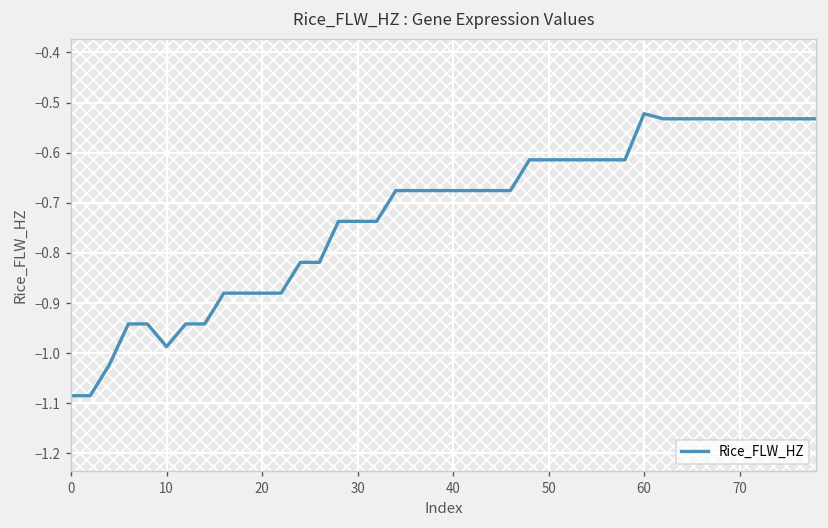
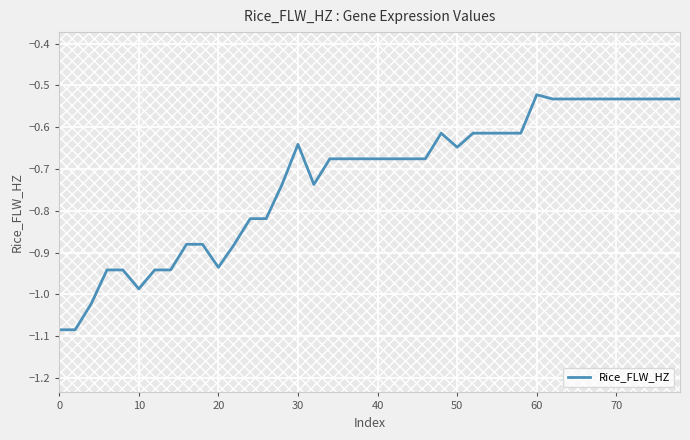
  {
    "Rice_FLW_HZ": {
      "0": -1.08,
      "10": -0.99,
-     "20": -0.88,
-     "30": -0.74,
+     "20": -0.94,
+     "30": -0.64,
      "40": -0.68,
-     "50": -0.61,
+     "50": -0.65,
      "60": -0.52,
      "70": -0.53
    }
  }
